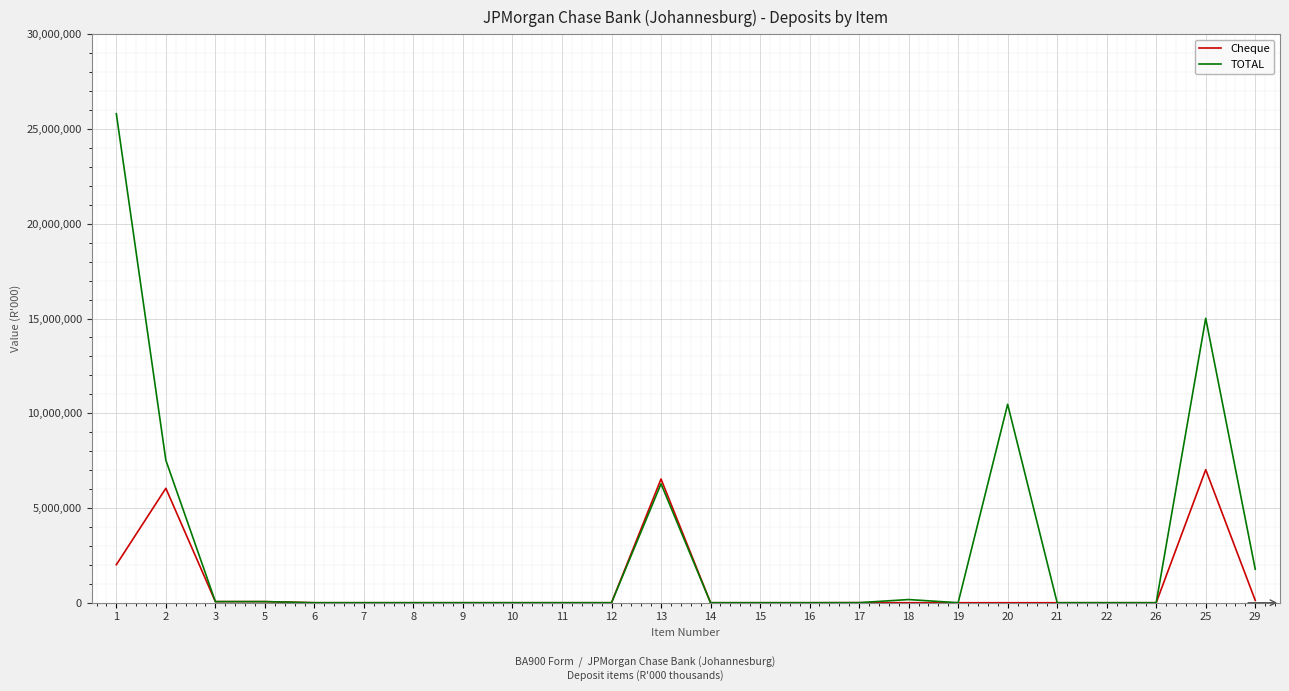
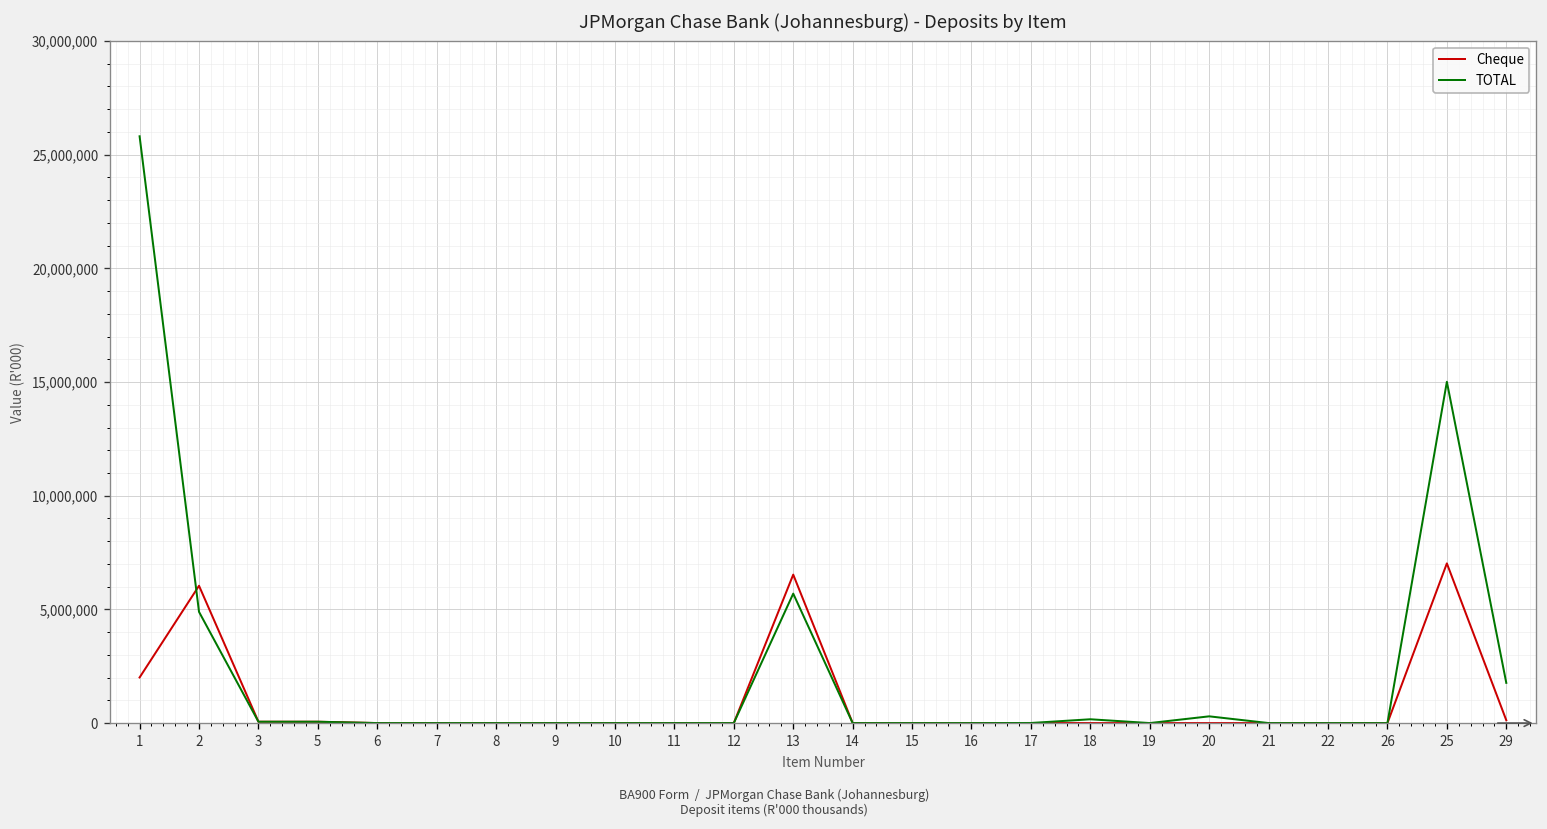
  {
    "Cheque": {
      "1": "2,000,000",
      "2": "6,000,000",
      "13": "6,500,000",
      "18": "0",
      "20": "0",
      "25": "7,000,000",
      "29": "100,000"
    },
    "TOTAL": {
      "1": "25,800,000",
-     "2": "7,500,000",
-     "13": "6,300,000",
+     "2": "4,900,000",
+     "13": "5,700,000",
      "18": "200,000",
-     "20": "10,500,000",
+     "20": "300,000",
      "25": "15,000,000",
      "29": "1,800,000"
    }
  }
